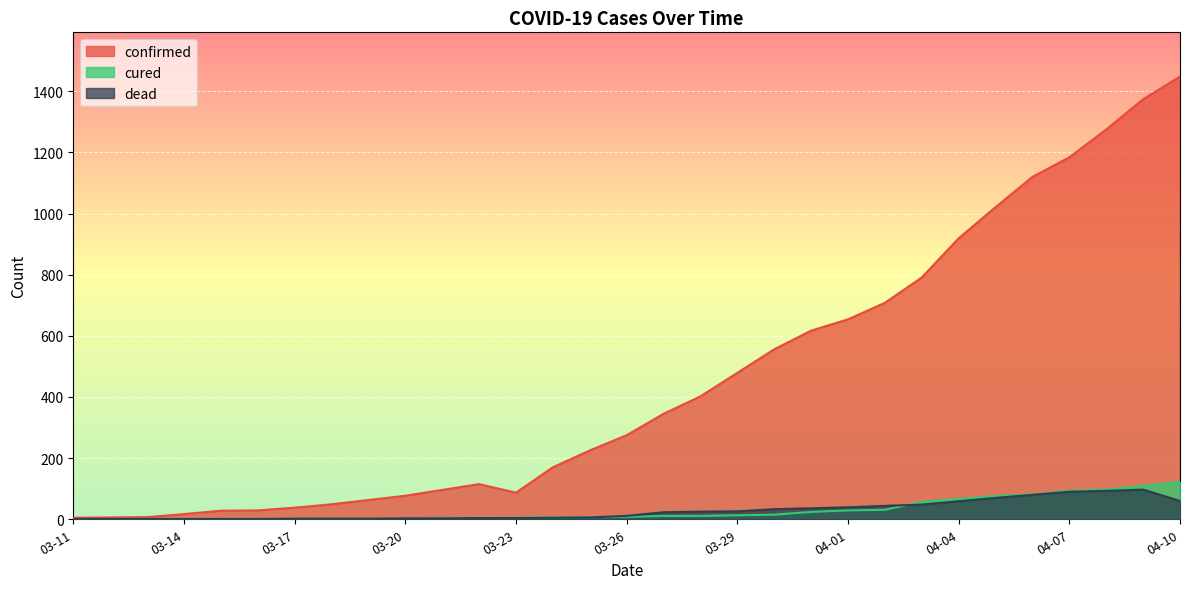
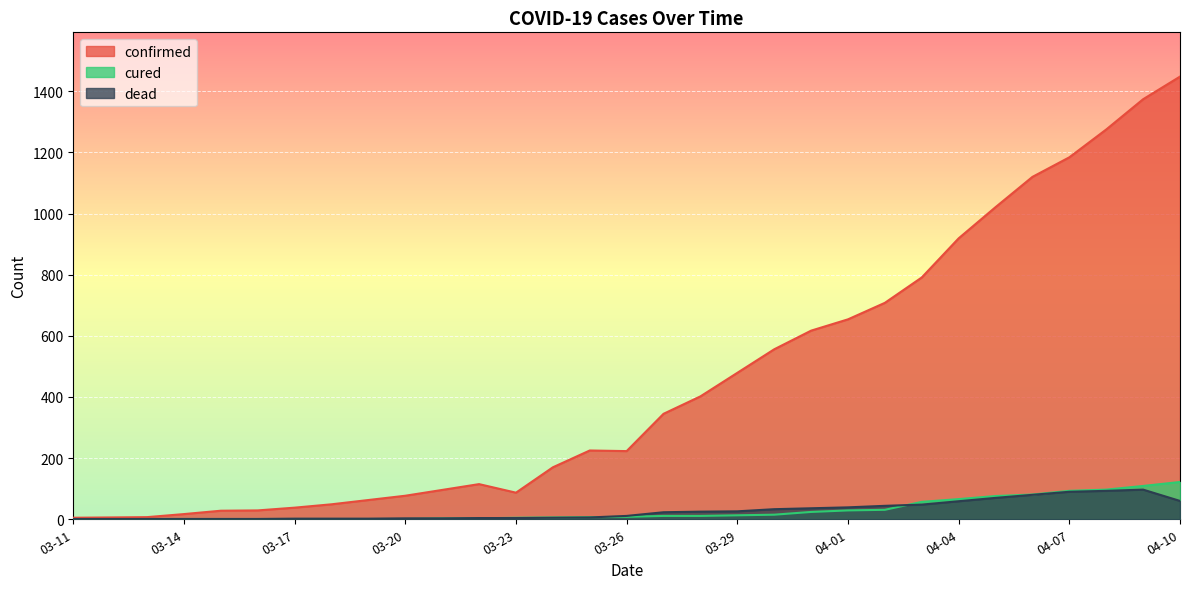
  {
    "confirmed": {
      "03-14": 20,
      "03-17": 40,
      "03-20": 80,
      "03-23": 90,
-     "03-26": 280,
+     "03-26": 220,
      "03-29": 480,
      "04-01": 650,
      "04-04": 920,
      "04-07": 1180,
      "04-10": 1450
    },
    "cured": {
      "03-29": 10,
      "04-01": 30,
      "04-10": 120
    },
    "dead": {
      "03-29": 30,
      "04-01": 40,
      "04-10": 60
    }
  }
